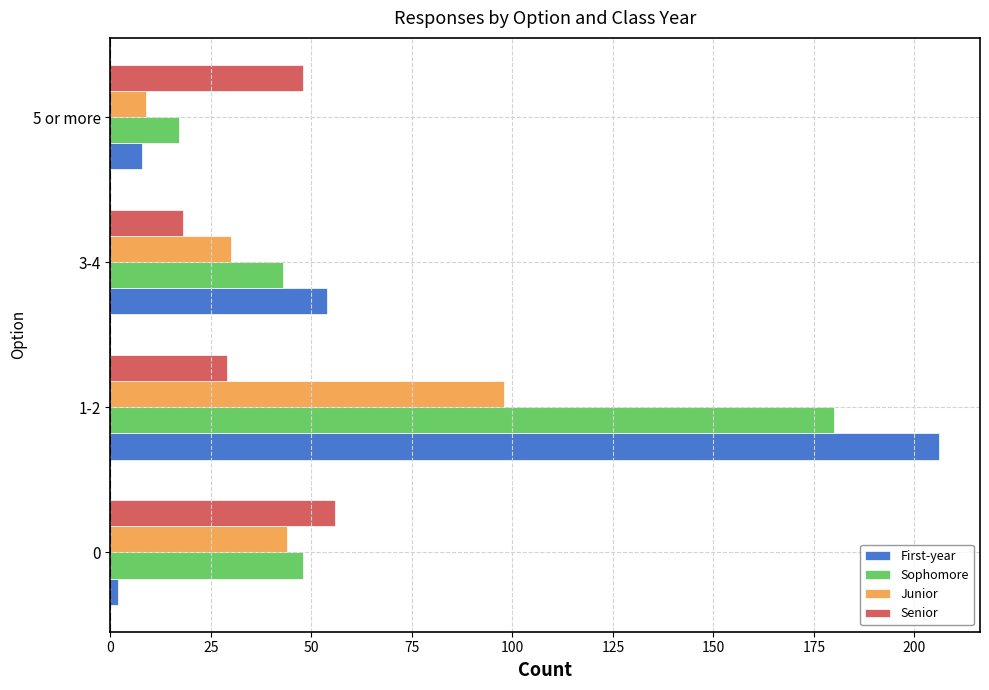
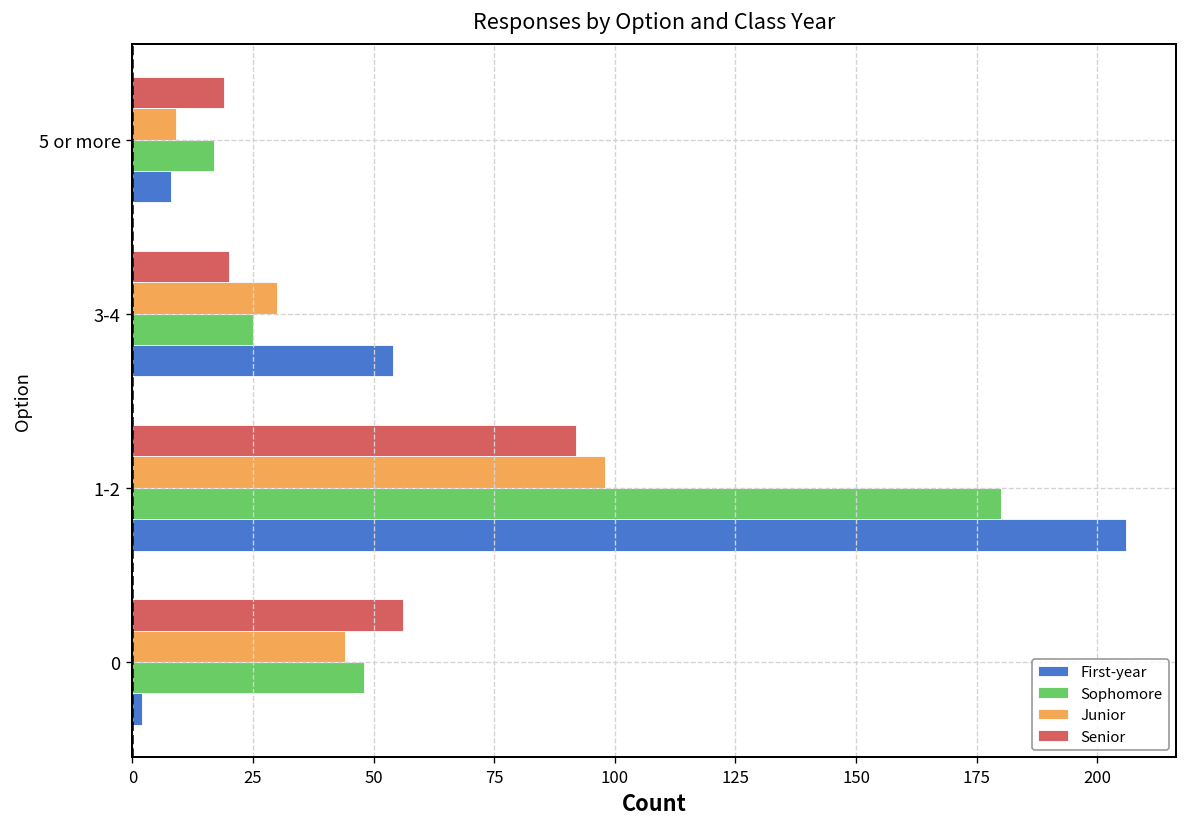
  {
    "First-year": {
      "5 or more": 8,
      "3-4": 54,
      "1-2": 206,
      "0": 2
    },
    "Sophomore": {
      "5 or more": 17,
-     "3-4": 43,
+     "3-4": 25,
      "1-2": 180,
      "0": 48
    },
    "Junior": {
      "5 or more": 9,
      "3-4": 30,
      "1-2": 98,
      "0": 44
    },
    "Senior": {
-     "5 or more": 48,
-     "3-4": 18,
-     "1-2": 29,
+     "5 or more": 19,
+     "3-4": 20,
+     "1-2": 92,
      "0": 56
    }
  }
